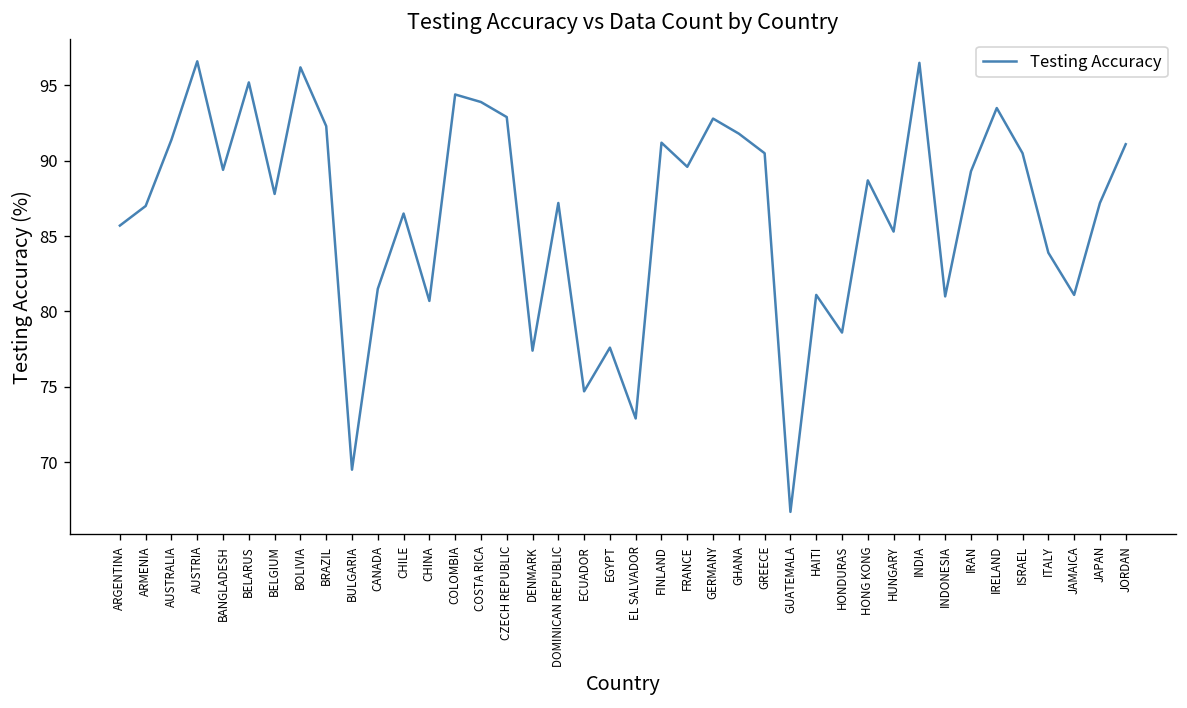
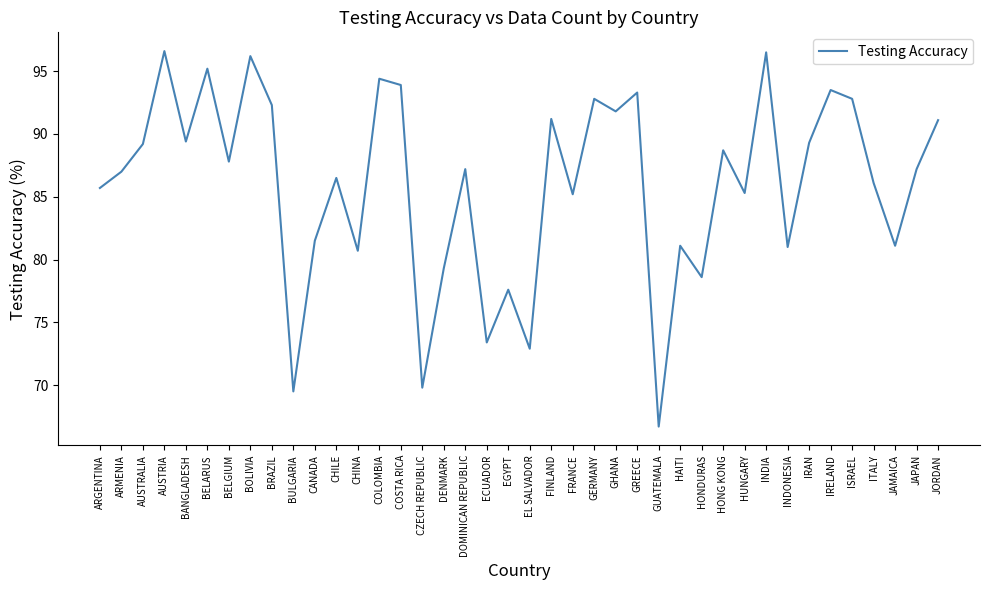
  {
    "ARGENTINA": 85.7,
    "ARMENIA": 87.0,
-   "AUSTRALIA": 91.4,
+   "AUSTRALIA": 89.2,
    "AUSTRIA": 96.6,
    "BANGLADESH": 89.4,
    "BELARUS": 95.2,
    "BELGIUM": 87.8,
    "BOLIVIA": 96.2,
    "BRAZIL": 92.3,
    "BULGARIA": 69.5,
    "CANADA": 81.5,
    "CHILE": 86.5,
    "CHINA": 80.7,
    "COLOMBIA": 94.4,
    "COSTA RICA": 93.9,
-   "CZECH REPUBLIC": 92.9,
-   "DENMARK": 77.4,
+   "CZECH REPUBLIC": 69.8,
+   "DENMARK": 79.3,
    "DOMINICAN REPUBLIC": 87.2,
-   "ECUADOR": 74.7,
+   "ECUADOR": 73.4,
    "EGYPT": 77.6,
    "EL SALVADOR": 72.9,
    "FINLAND": 91.2,
-   "FRANCE": 89.6,
+   "FRANCE": 85.2,
    "GERMANY": 92.8,
    "GHANA": 91.8,
-   "GREECE": 90.5,
+   "GREECE": 93.3,
    "GUATEMALA": 66.7,
    "HAITI": 81.1,
    "HONDURAS": 78.6,
    "HONG KONG": 88.7,
    "HUNGARY": 85.3,
    "INDIA": 96.5,
    "INDONESIA": 81.0,
    "IRAN": 89.3,
    "IRELAND": 93.5,
-   "ISRAEL": 90.5,
-   "ITALY": 83.9,
+   "ISRAEL": 92.8,
+   "ITALY": 86.1,
    "JAMAICA": 81.1,
    "JAPAN": 87.2,
    "JORDAN": 91.1
  }
